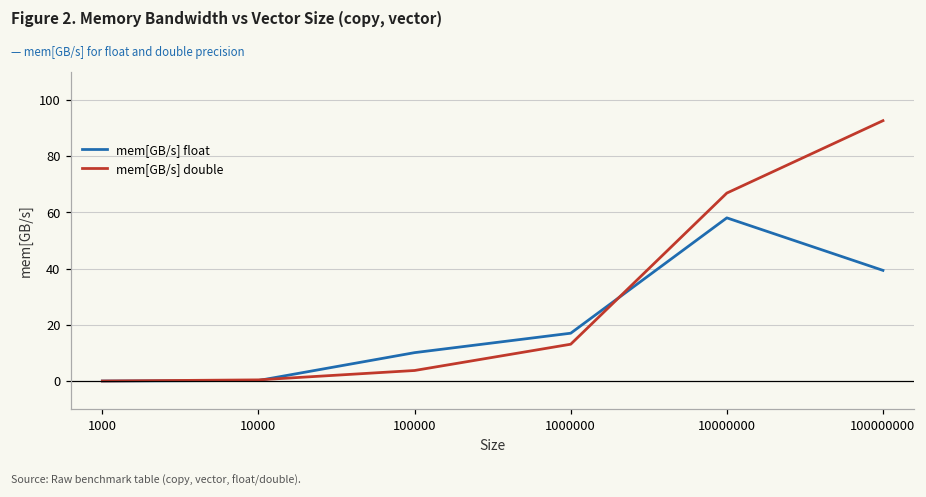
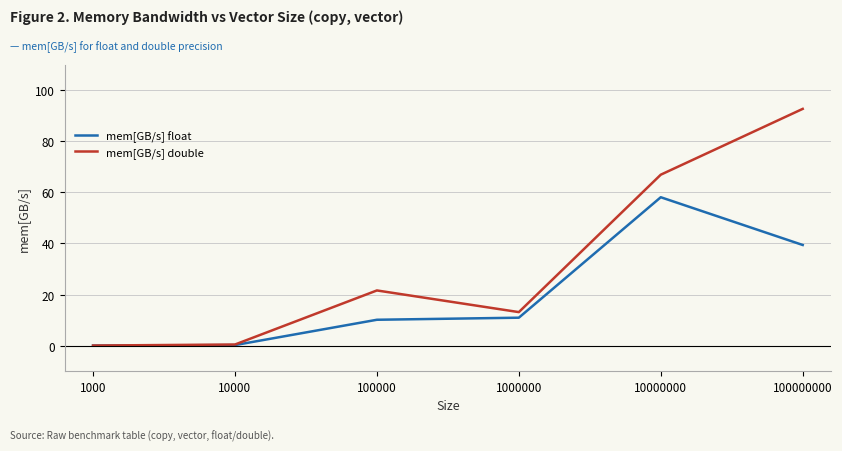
  {
    "mem[GB/s] float": {
      "100000": 10,
-     "1000000": 17,
+     "1000000": 11,
      "10000000": 58,
      "100000000": 39
    },
    "mem[GB/s] double": {
-     "100000": 4,
+     "100000": 22,
      "1000000": 13,
      "10000000": 67,
      "100000000": 93
    }
  }
